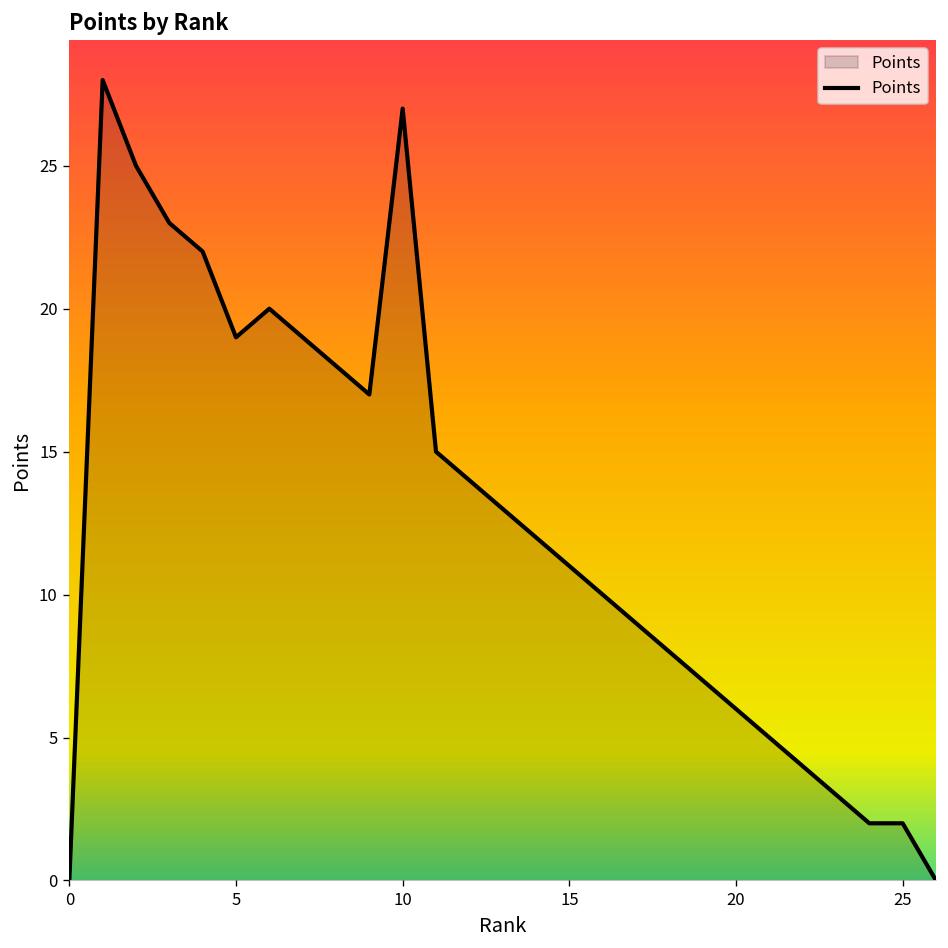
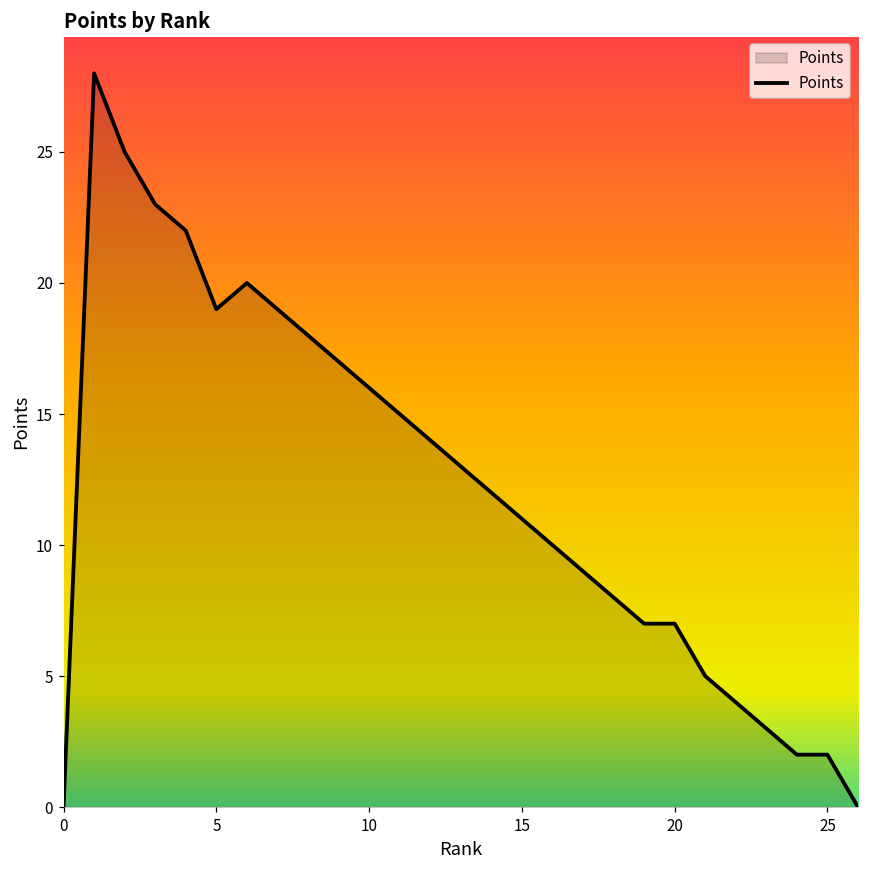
  {
    "0": 0,
    "5": 19,
-   "10": 27,
+   "10": 16,
    "15": 11,
-   "20": 6,
+   "20": 7,
    "25": 2
  }
